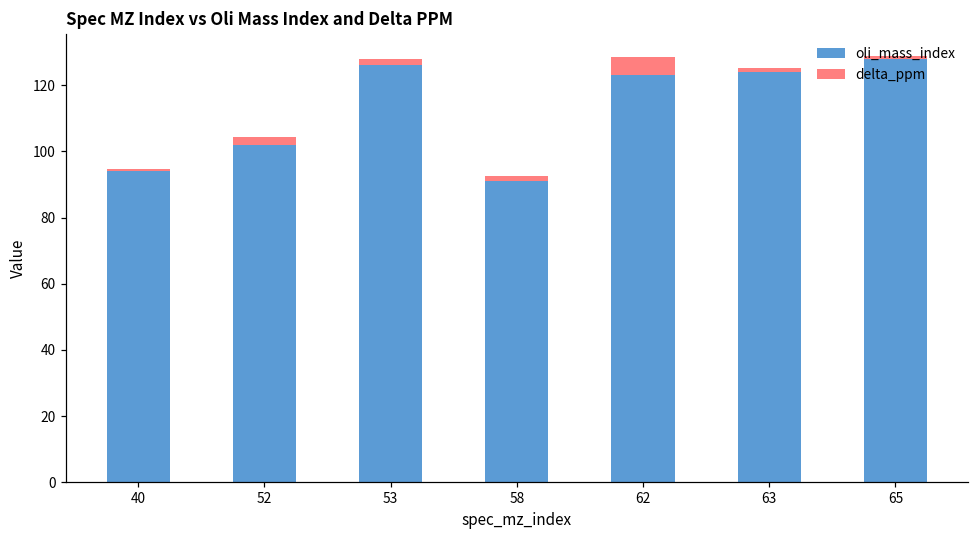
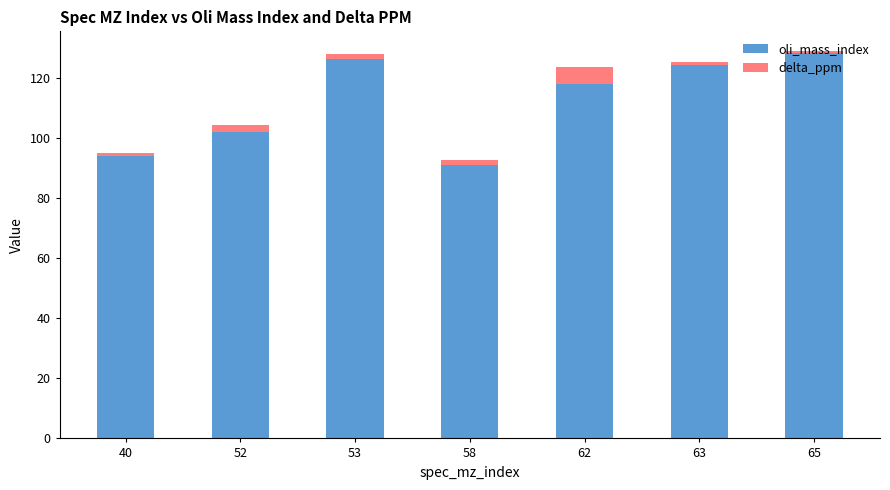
  {
    "oli_mass_index": {
      "40": 94,
      "52": 102,
      "53": 126,
      "58": 91,
-     "62": 123,
+     "62": 118,
      "63": 124,
      "65": 128
    },
    "delta_ppm": {
      "52": 2,
      "53": 2,
      "58": 2,
      "62": 5,
      "63": 1,
      "65": 1
    }
  }
